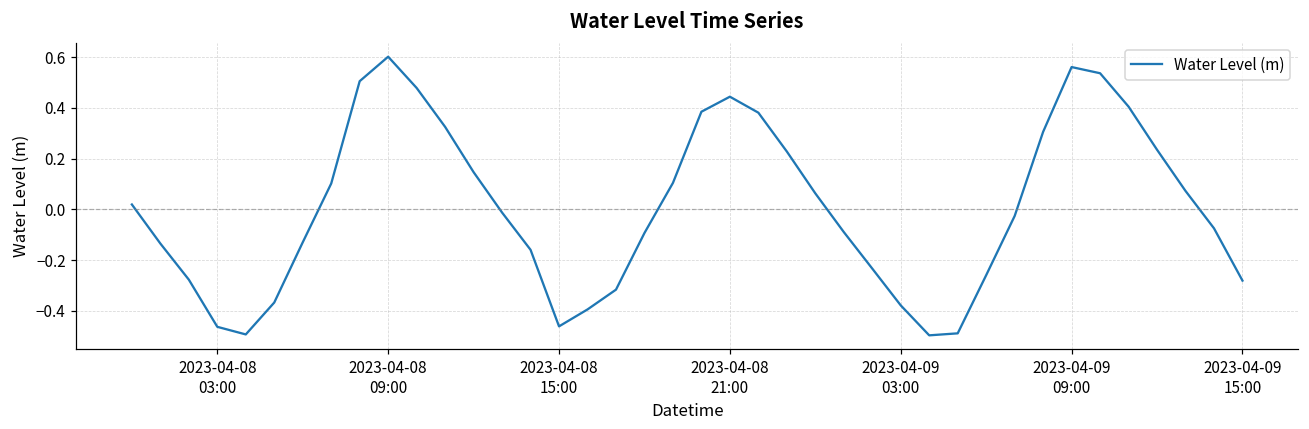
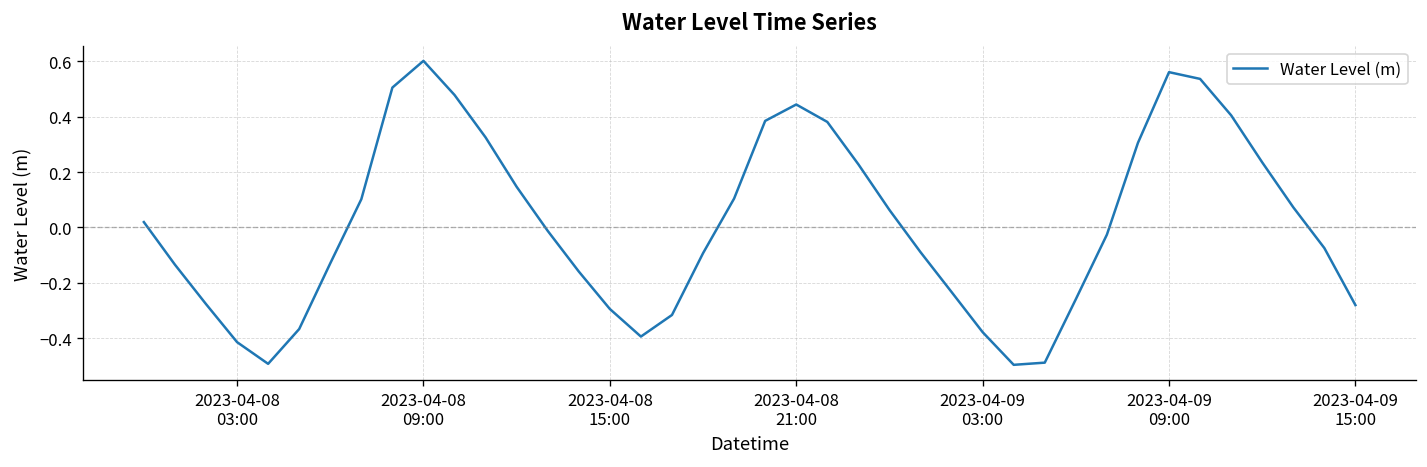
  {
-   "2023-04-08 03:00": -0.46,
+   "2023-04-08 03:00": -0.41,
    "2023-04-08 09:00": 0.60,
-   "2023-04-08 15:00": -0.46,
+   "2023-04-08 15:00": -0.29,
    "2023-04-08 21:00": 0.44,
    "2023-04-09 03:00": -0.38,
    "2023-04-09 09:00": 0.56,
    "2023-04-09 15:00": -0.28
  }
